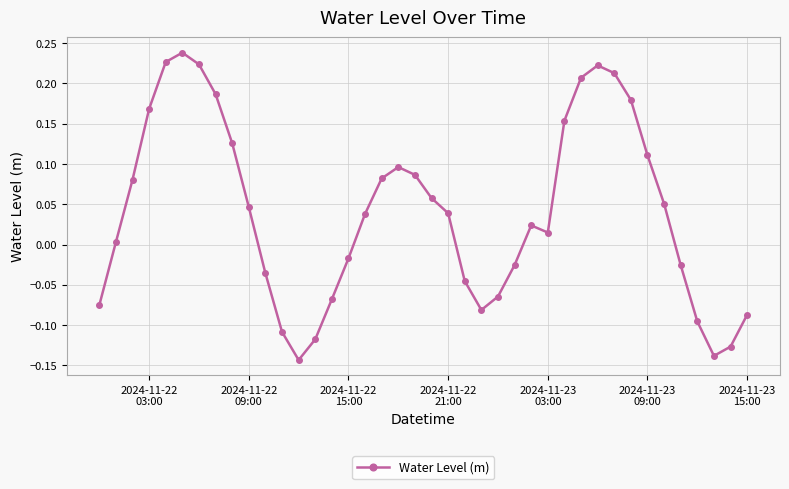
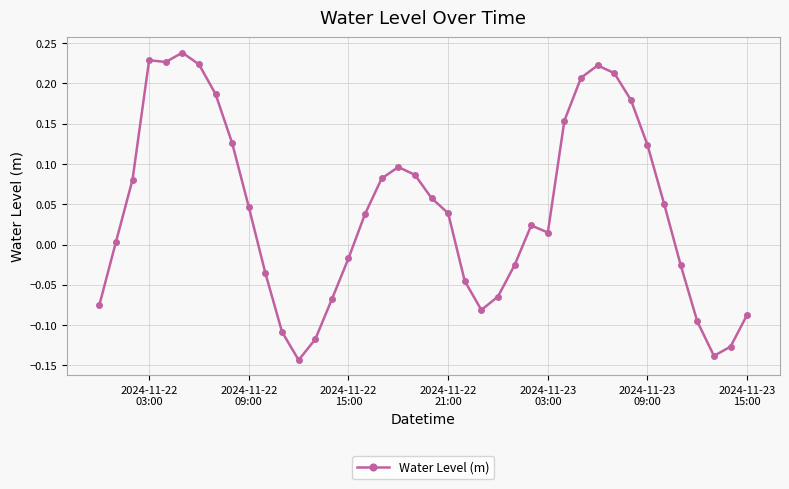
  {
-   "2024-11-22 03:00": 0.17,
+   "2024-11-22 03:00": 0.23,
    "2024-11-22 09:00": 0.05,
    "2024-11-22 15:00": -0.02,
    "2024-11-22 21:00": 0.04,
    "2024-11-23 03:00": 0.01,
-   "2024-11-23 09:00": 0.11,
+   "2024-11-23 09:00": 0.12,
    "2024-11-23 15:00": -0.09
  }
